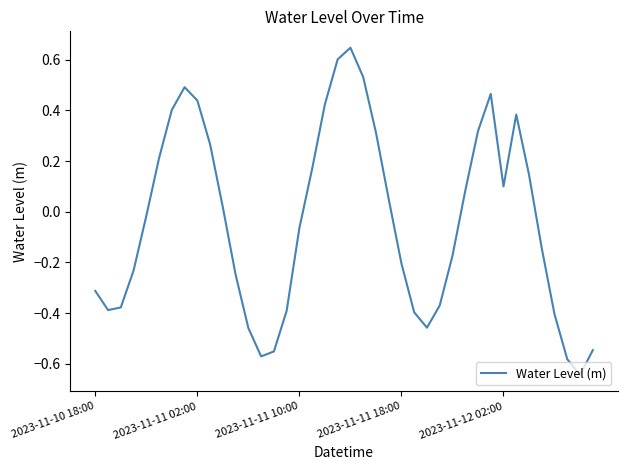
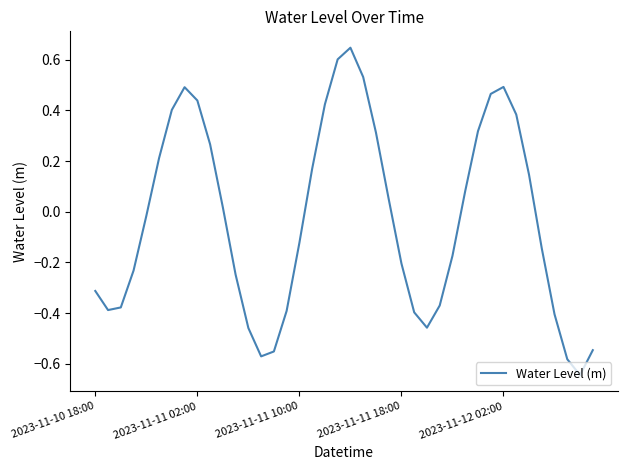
  {
    "2023-11-10 18:00": -0.31,
    "2023-11-11 02:00": 0.44,
-   "2023-11-11 10:00": -0.06,
+   "2023-11-11 10:00": -0.12,
    "2023-11-11 18:00": -0.20,
-   "2023-11-12 02:00": 0.10
+   "2023-11-12 02:00": 0.49
  }
